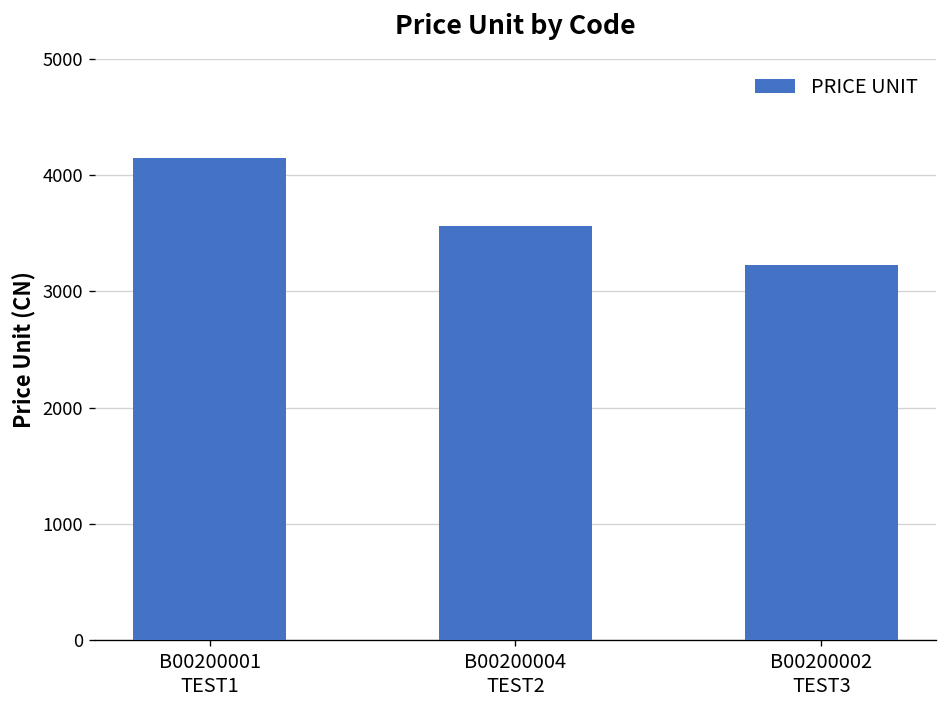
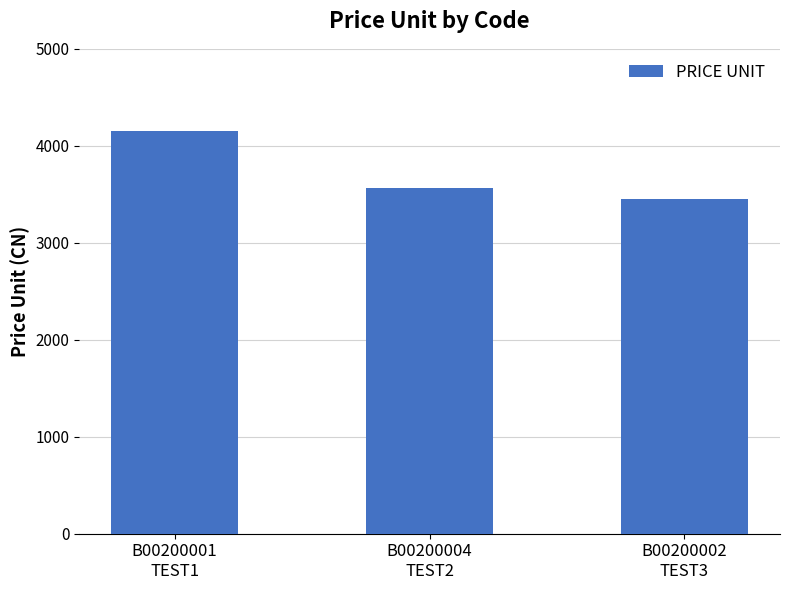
  {
    "B00200001 TEST1": 4100,
    "B00200004 TEST2": 3600,
-   "B00200002 TEST3": 3200
+   "B00200002 TEST3": 3500
  }
